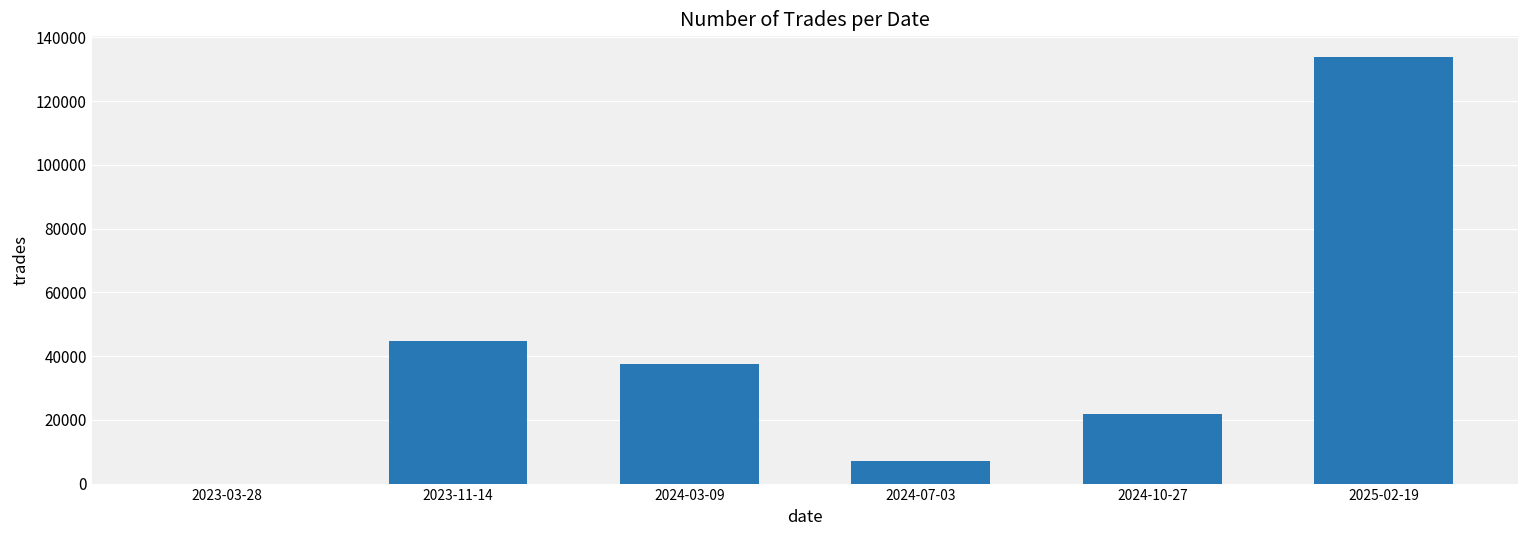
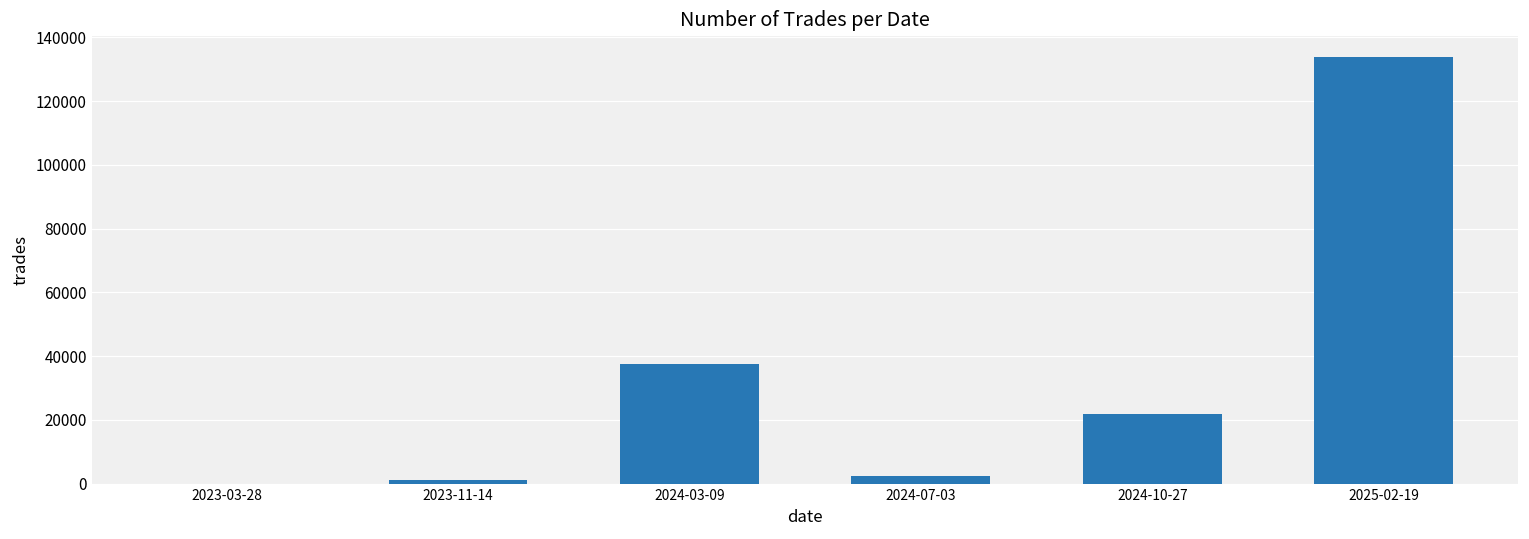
  {
-   "2023-11-14": 45000,
+   "2023-11-14": 1000,
    "2024-03-09": 38000,
-   "2024-07-03": 7000,
+   "2024-07-03": 2000,
    "2024-10-27": 22000,
    "2025-02-19": 134000
  }
